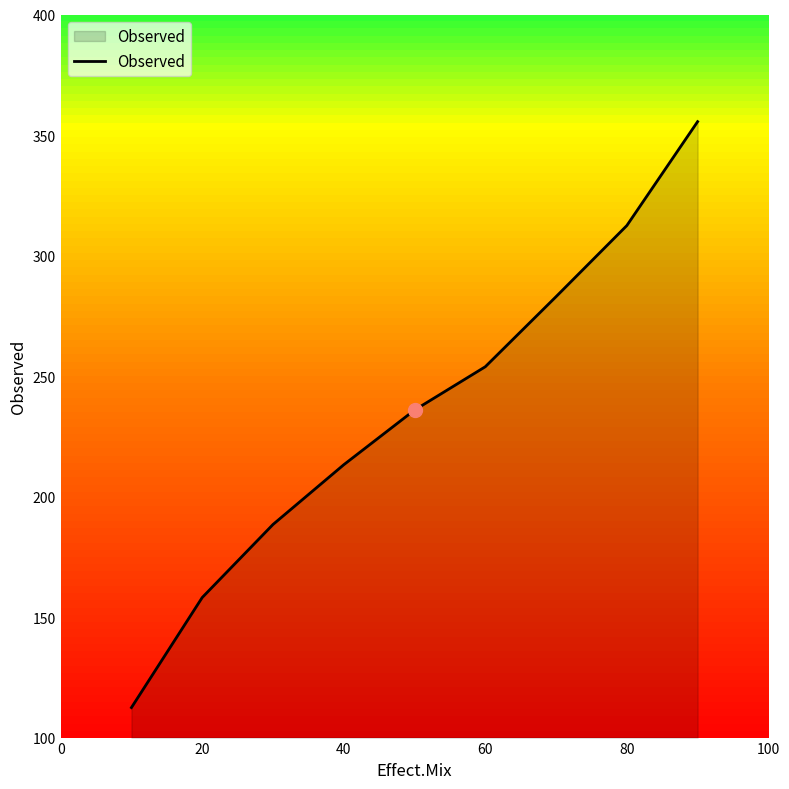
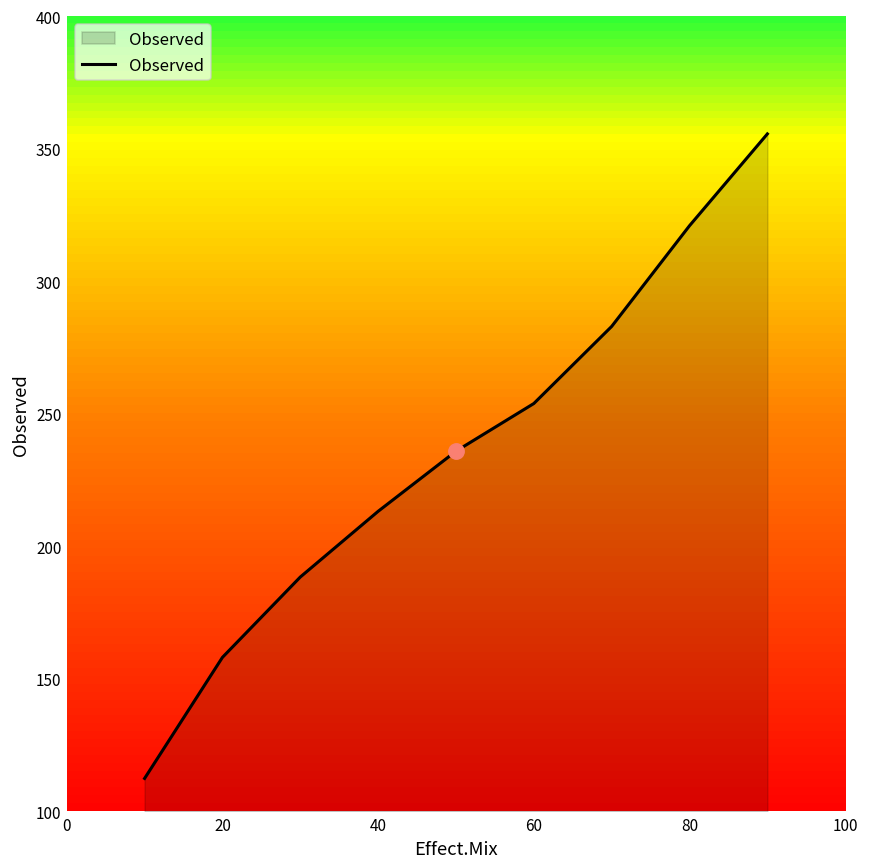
  {
    "Observed": {
      "20": 158,
      "40": 213,
      "60": 254,
-     "80": 312
+     "80": 321
    }
  }
